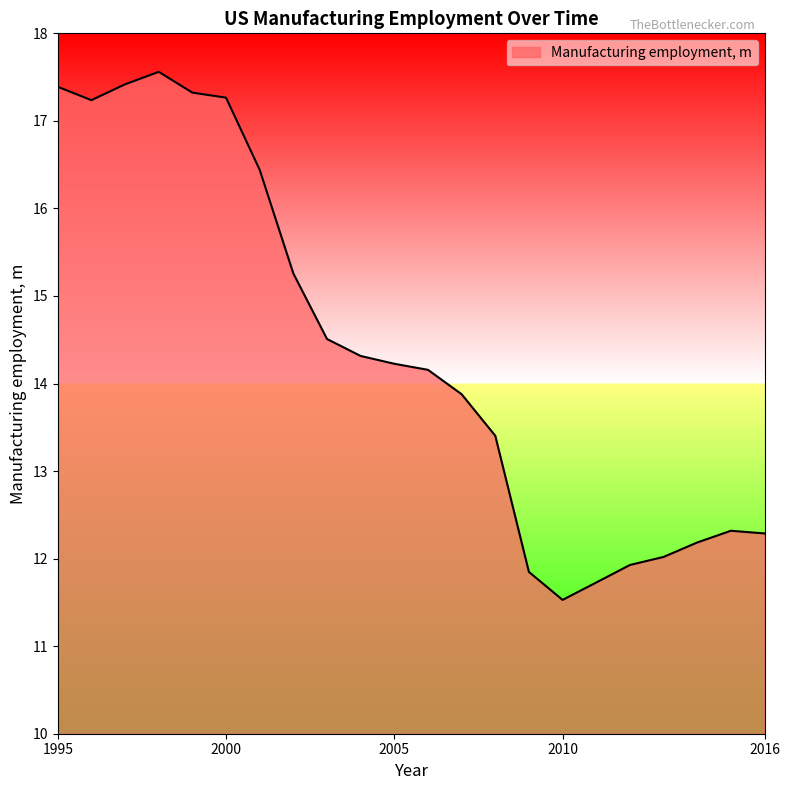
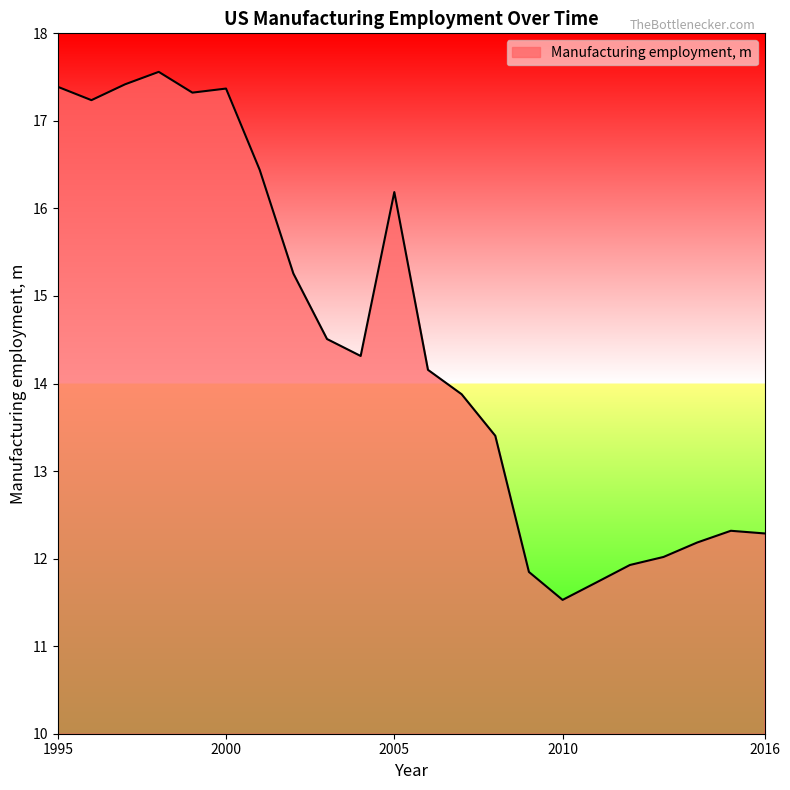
  {
    "1995": 17.4,
-   "2000": 17.3,
-   "2005": 14.2,
+   "2000": 17.4,
+   "2005": 16.2,
    "2010": 11.5,
    "2016": 12.3
  }
